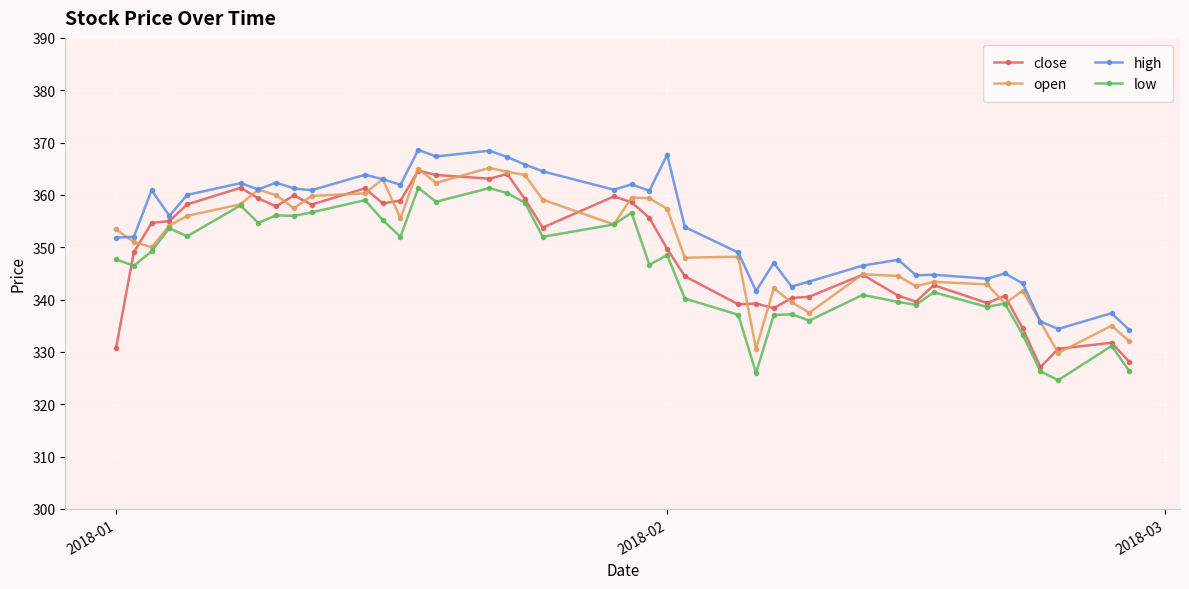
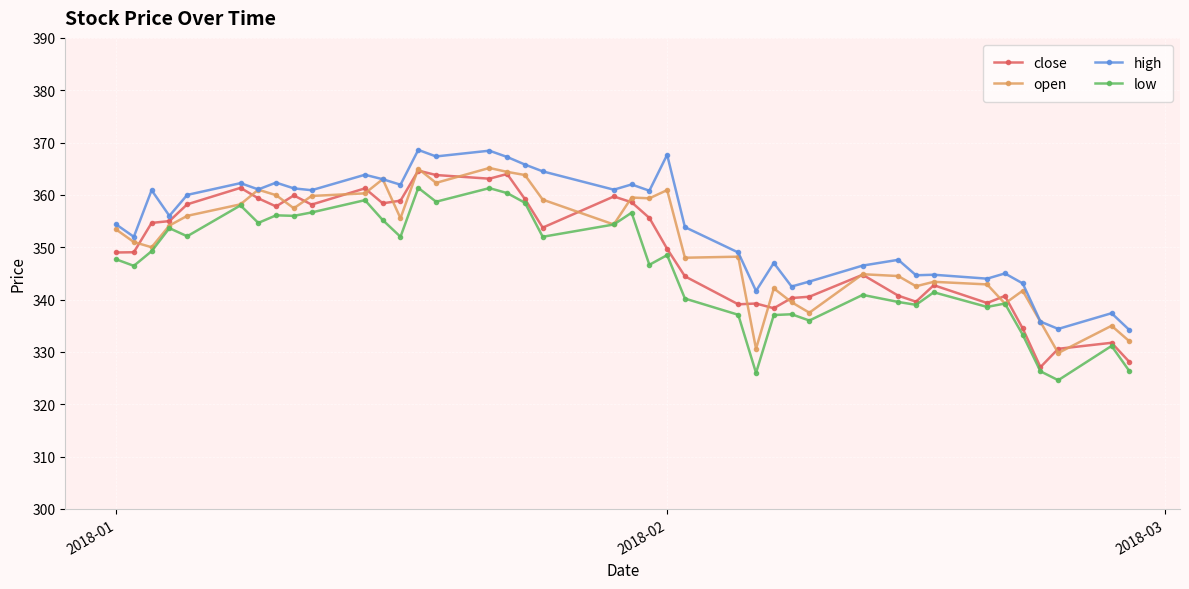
  {
    "close": {
-     "2018-01": 331,
+     "2018-01": 349,
      "2018-02": 350
    },
    "open": {
      "2018-01": 353,
-     "2018-02": 357
+     "2018-02": 361
    },
    "high": {
-     "2018-01": 352,
+     "2018-01": 354,
      "2018-02": 368
    },
    "low": {
      "2018-01": 348,
      "2018-02": 349
    }
  }
